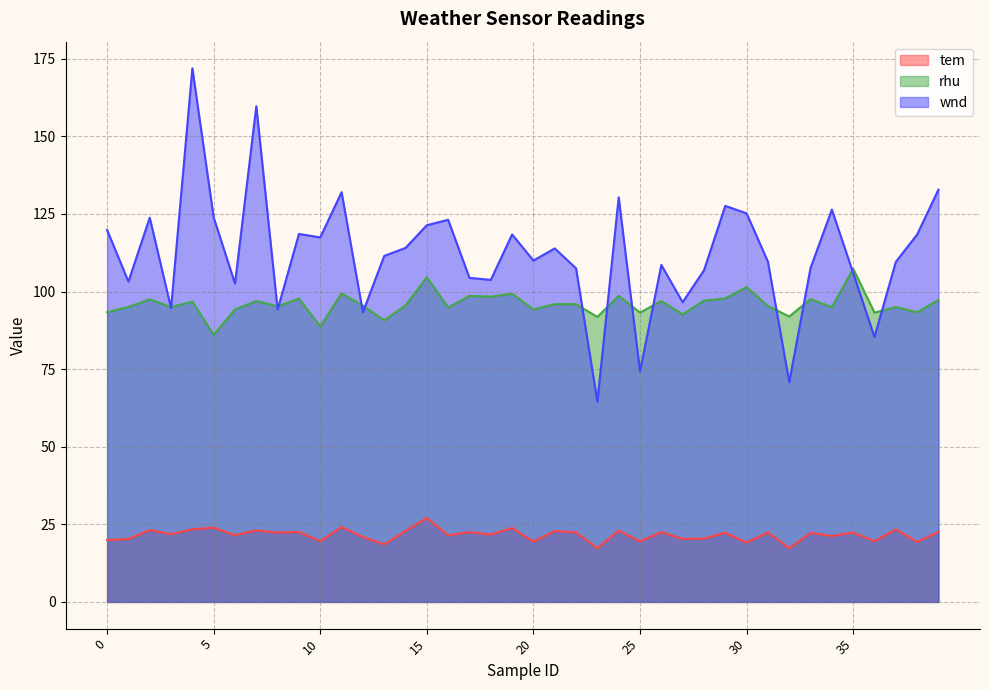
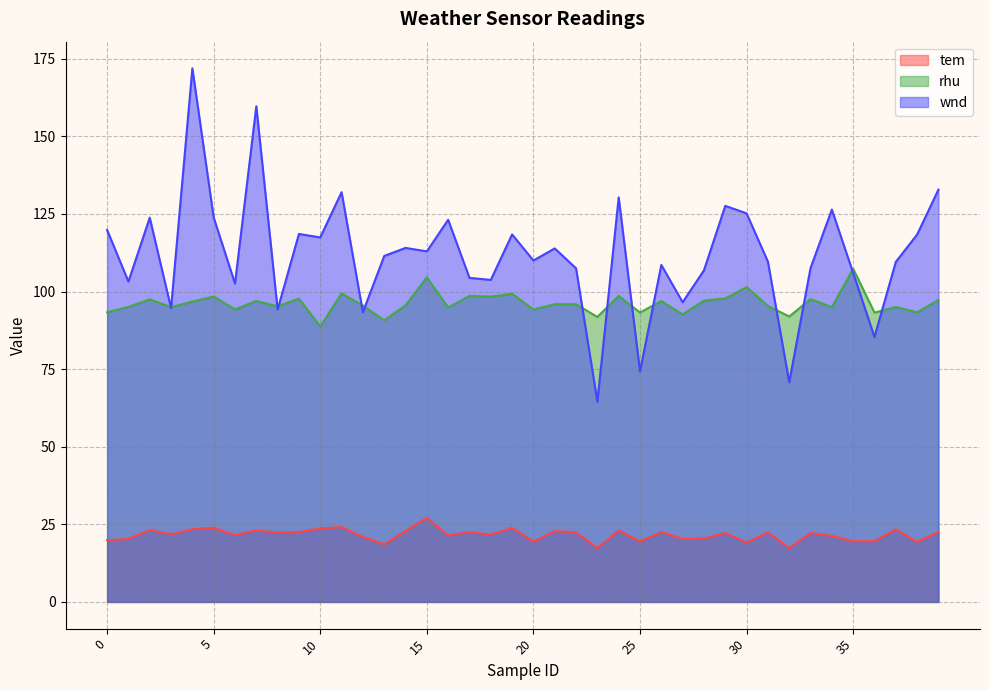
  {
    "tem": {
      "0": 20,
      "5": 24,
-     "10": 20,
+     "10": 24,
      "15": 27,
      "20": 19,
      "25": 19,
      "30": 19,
-     "35": 22
+     "35": 20
    },
    "rhu": {
      "0": 93,
-     "5": 86,
+     "5": 98,
      "10": 89,
      "15": 105,
      "20": 94,
      "25": 93,
      "30": 101,
      "35": 107
    },
    "wnd": {
      "0": 120,
      "5": 124,
      "10": 117,
-     "15": 121,
+     "15": 113,
      "20": 110,
      "25": 74,
      "30": 125,
      "35": 106
    }
  }
